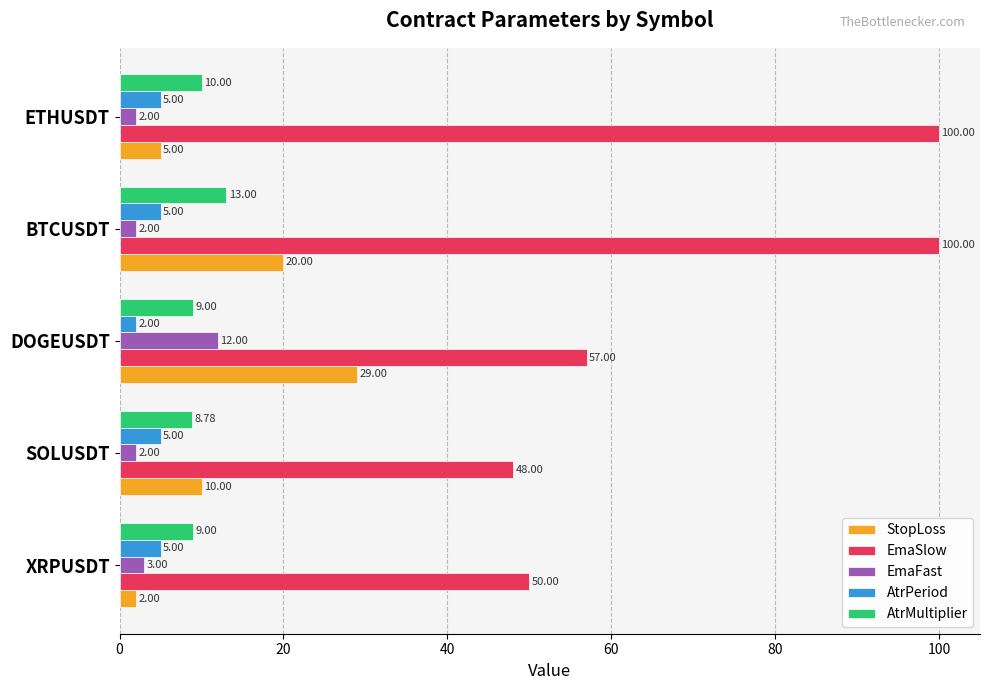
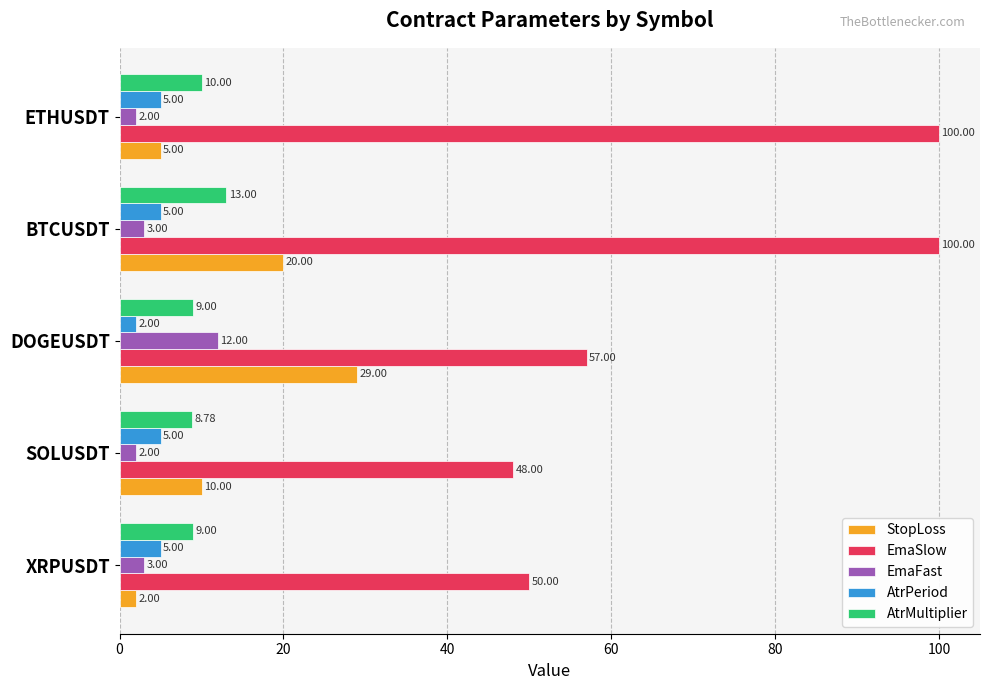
  {
    "StopLoss": {
      "ETHUSDT": 5.00,
      "BTCUSDT": 20.00,
      "DOGEUSDT": 29.00,
      "SOLUSDT": 10.00,
      "XRPUSDT": 2.00
    },
    "EmaSlow": {
      "ETHUSDT": 100.00,
      "BTCUSDT": 100.00,
      "DOGEUSDT": 57.00,
      "SOLUSDT": 48.00,
      "XRPUSDT": 50.00
    },
    "EmaFast": {
      "ETHUSDT": 2.00,
-     "BTCUSDT": 2.00,
+     "BTCUSDT": 3.00,
      "DOGEUSDT": 12.00,
      "SOLUSDT": 2.00,
      "XRPUSDT": 3.00
    },
    "AtrPeriod": {
      "ETHUSDT": 5.00,
      "BTCUSDT": 5.00,
      "DOGEUSDT": 2.00,
      "SOLUSDT": 5.00,
      "XRPUSDT": 5.00
    },
    "AtrMultiplier": {
      "ETHUSDT": 10.00,
      "BTCUSDT": 13.00,
      "DOGEUSDT": 9.00,
      "SOLUSDT": 8.78,
      "XRPUSDT": 9.00
    }
  }
